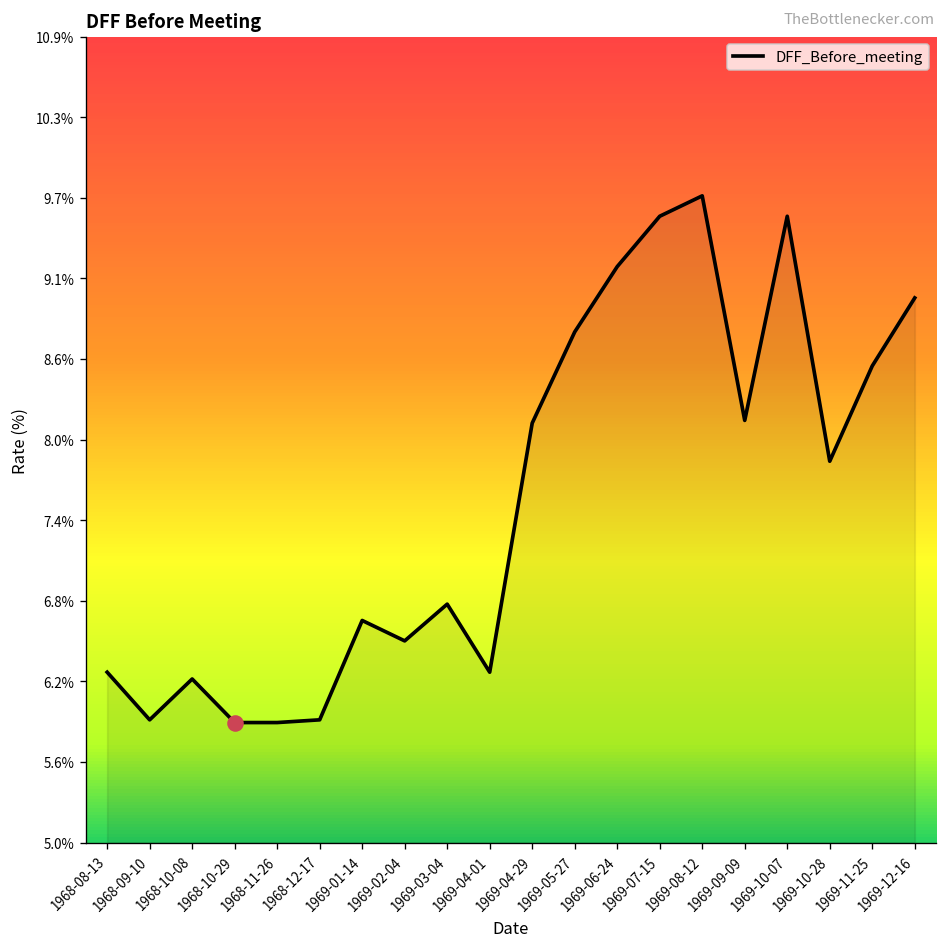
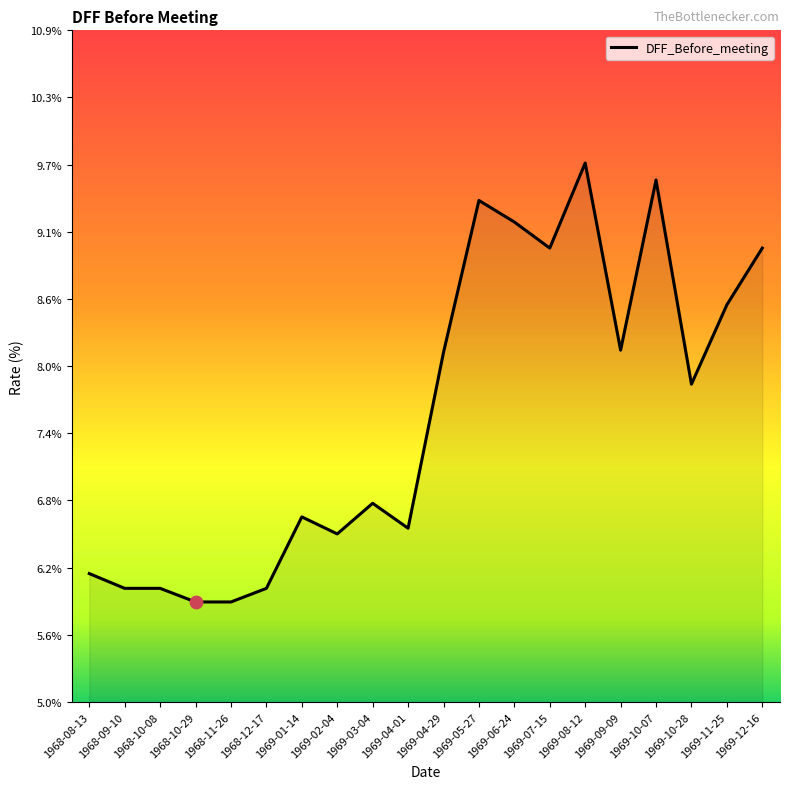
  {
    "DFF_Before_meeting": {
-     "1968-08-13": "6.25%",
-     "1968-09-10": "5.9%",
-     "1968-10-08": "6.2%",
+     "1968-08-13": "6.13%",
+     "1968-09-10": "6.0%",
+     "1968-10-08": "6.0%",
      "1968-11-26": "5.88%",
-     "1968-12-17": "5.9%",
+     "1968-12-17": "6.0%",
      "1969-01-14": "6.63%",
      "1969-02-04": "6.48%",
      "1969-03-04": "6.75%",
-     "1969-04-01": "6.25%",
+     "1969-04-01": "6.53%",
      "1969-04-29": "8.08%",
-     "1969-05-27": "8.75%",
+     "1969-05-27": "9.42%",
      "1969-06-24": "9.23%",
-     "1969-07-15": "9.6%",
+     "1969-07-15": "9.0%",
      "1969-08-12": "9.75%",
      "1969-09-09": "8.10%",
      "1969-10-07": "9.60%",
      "1969-10-28": "7.80%",
      "1969-11-25": "8.50%",
      "1969-12-16": "9.00%"
    }
  }
